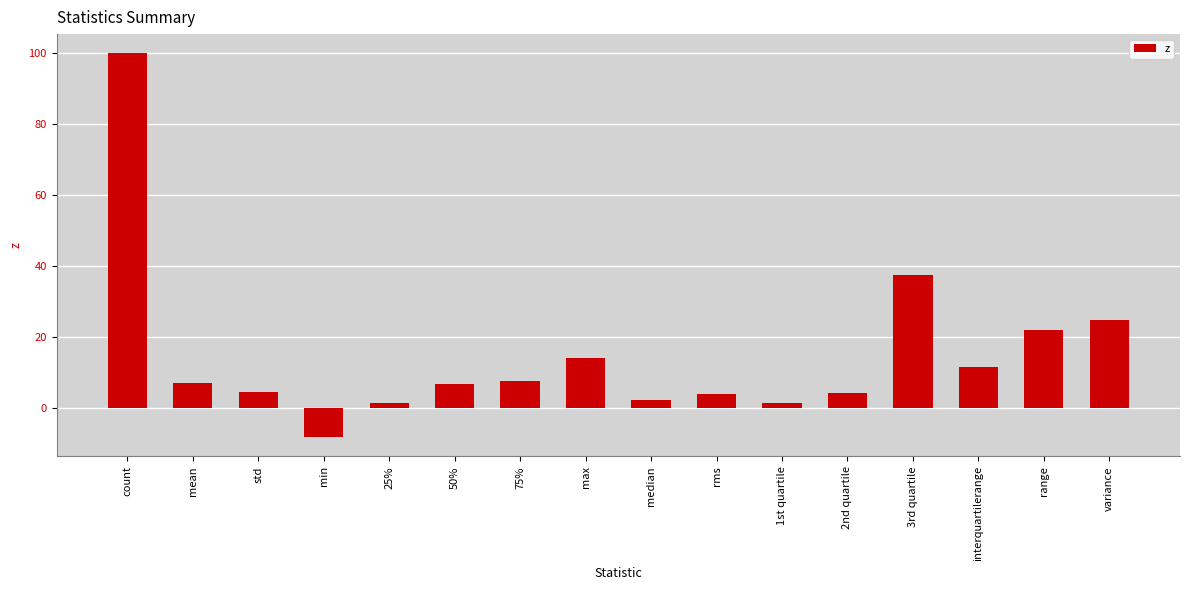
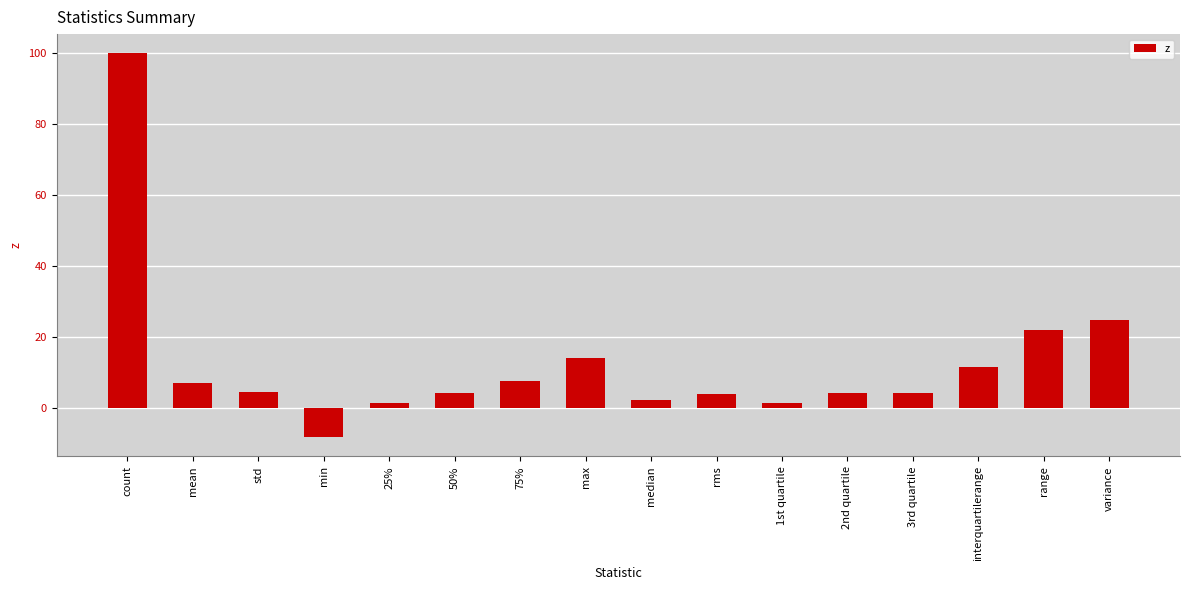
  {
    "count": 100,
    "mean": 7,
    "std": 5,
    "min": -8,
    "25%": 1,
-   "50%": 7,
+   "50%": 4,
    "75%": 8,
    "max": 14,
    "median": 2,
    "rms": 4,
    "1st quartile": 1,
    "2nd quartile": 4,
-   "3rd quartile": 38,
+   "3rd quartile": 4,
    "interquartilerange": 12,
    "range": 22,
    "variance": 25
  }
